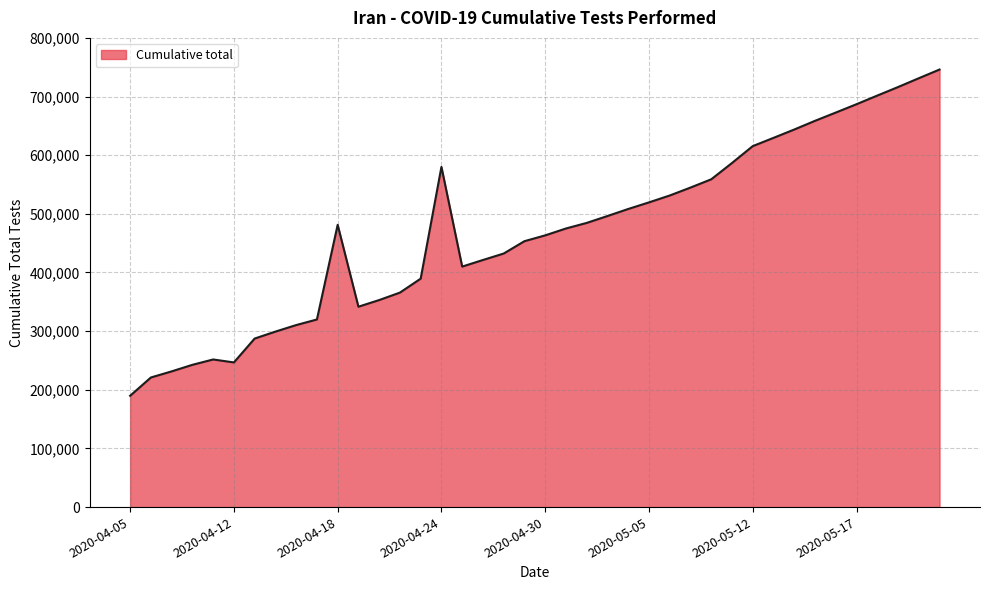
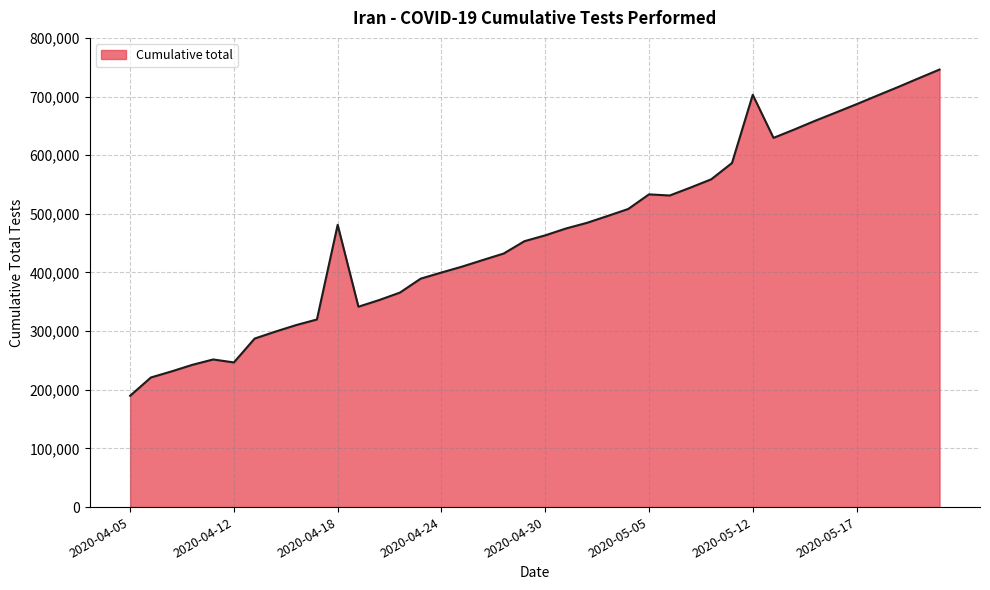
  {
    "2020-04-05": "190,000",
    "2020-04-12": "250,000",
    "2020-04-18": "480,000",
-   "2020-04-24": "580,000",
+   "2020-04-24": "400,000",
    "2020-04-30": "460,000",
-   "2020-05-05": "520,000",
-   "2020-05-12": "620,000",
+   "2020-05-05": "530,000",
+   "2020-05-12": "700,000",
    "2020-05-17": "690,000"
  }
